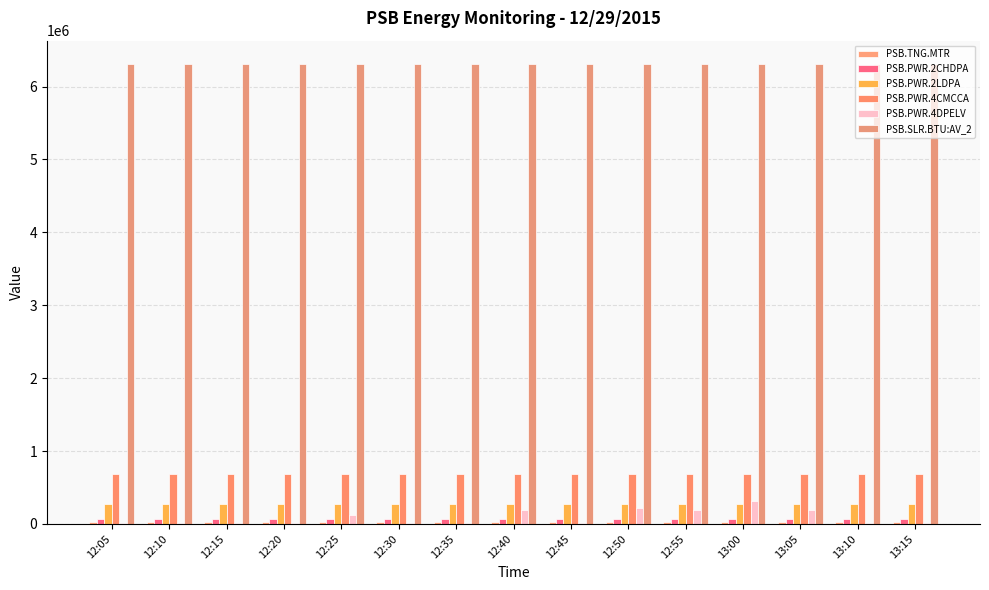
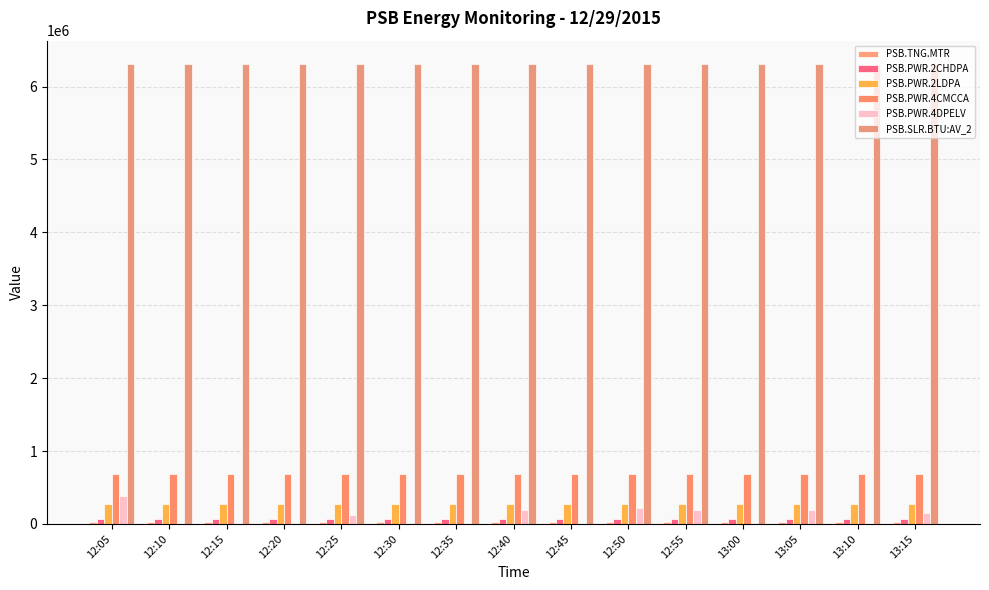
  {
    "PSB.PWR.4DPELV": {
-     "12:05": 0,
+     "12:05": 400000,
      "12:25": 100000,
      "12:40": 200000,
      "12:50": 200000,
      "12:55": 200000,
-     "13:00": 300000,
+     "13:00": 0,
      "13:05": 200000,
-     "13:15": 0
+     "13:15": 200000
    }
  }
